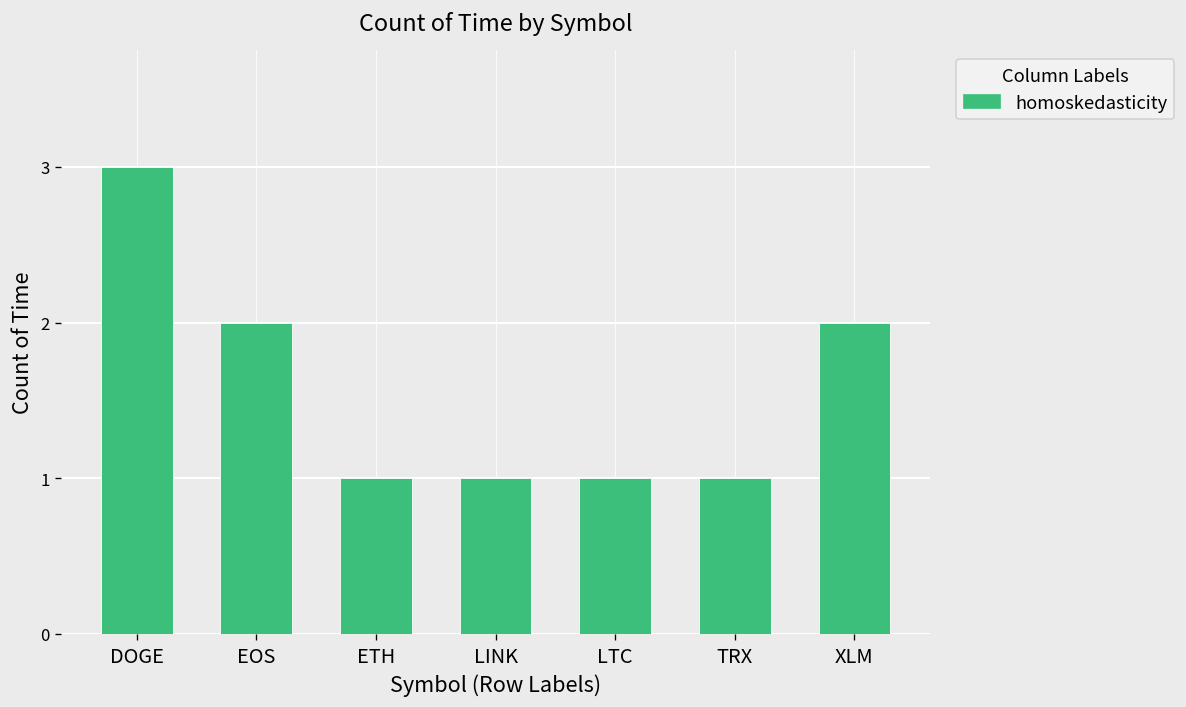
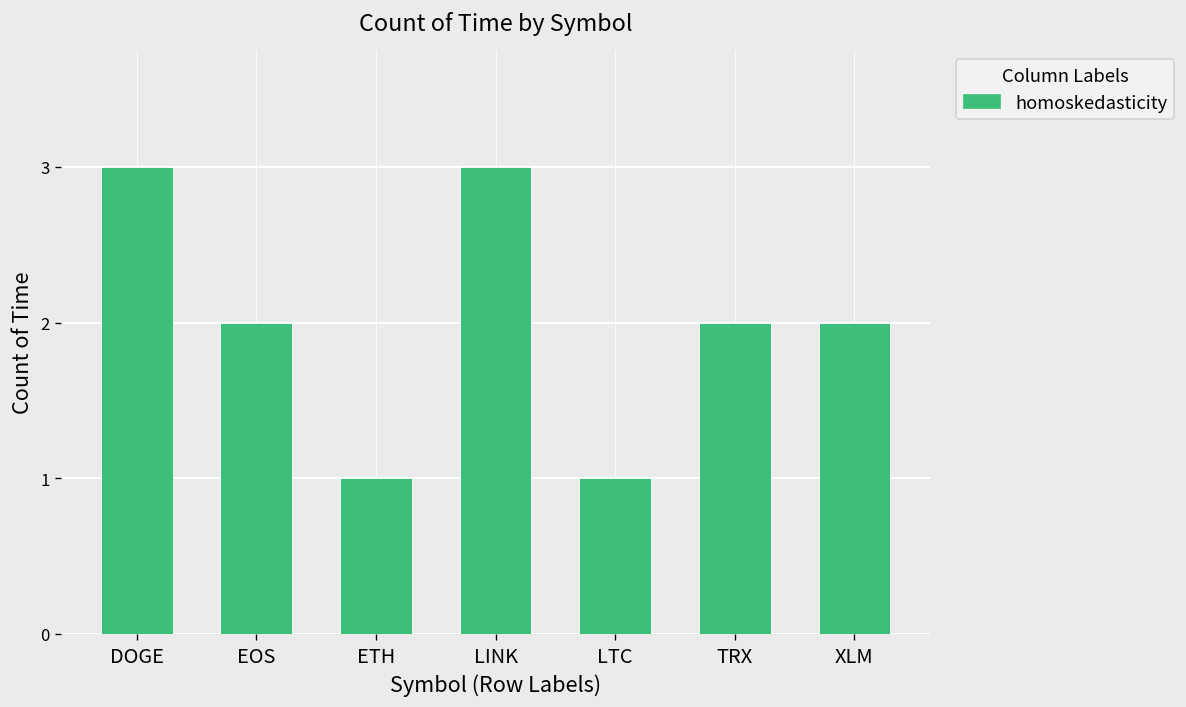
  {
    "DOGE": 3,
    "EOS": 2,
    "ETH": 1,
-   "LINK": 1,
+   "LINK": 3,
    "LTC": 1,
-   "TRX": 1,
+   "TRX": 2,
    "XLM": 2
  }
